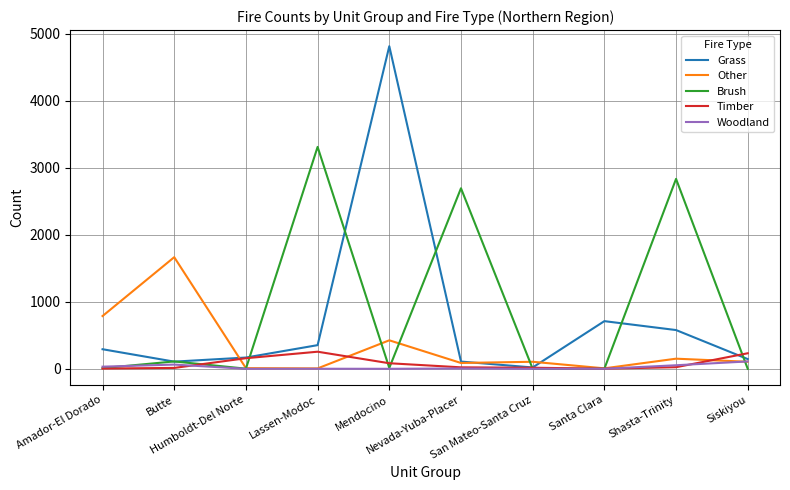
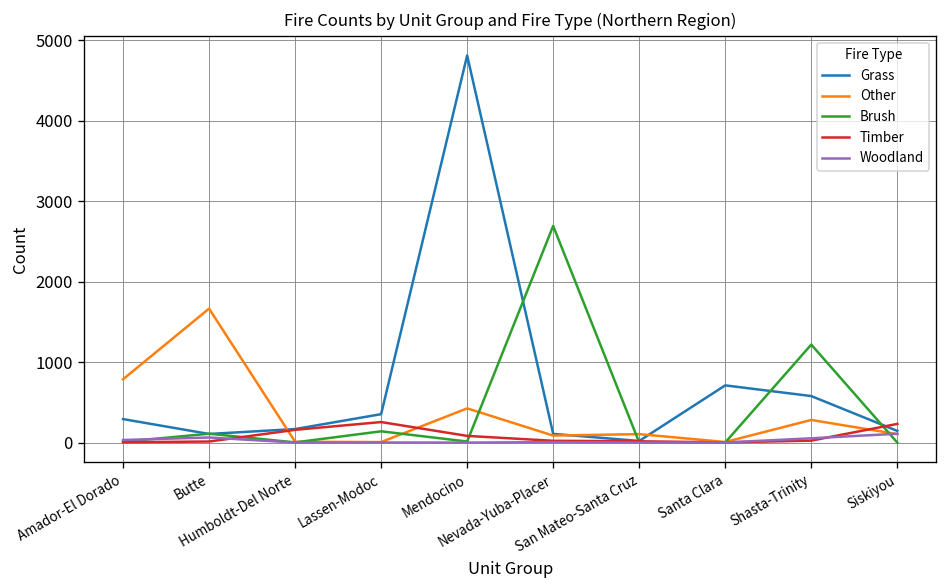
  {
    "Grass": {
      "Amador-El Dorado": 300,
      "Lassen-Modoc": 400,
      "Mendocino": 4800,
      "Santa Clara": 700,
      "Shasta-Trinity": 600
    },
    "Other": {
      "Amador-El Dorado": 800,
      "Butte": 1700,
      "Mendocino": 400,
      "San Mateo-Santa Cruz": 100,
-     "Shasta-Trinity": 200
+     "Shasta-Trinity": 300
    },
    "Brush": {
-     "Lassen-Modoc": 3300,
+     "Lassen-Modoc": 100,
      "Nevada-Yuba-Placer": 2700,
-     "Shasta-Trinity": 2800,
+     "Shasta-Trinity": 1200,
      "Siskiyou": 0
    },
    "Timber": {
      "Butte": 0,
      "Lassen-Modoc": 300,
      "Mendocino": 100,
      "Siskiyou": 200
    },
    "Woodland": {
      "Butte": 100
    }
  }
